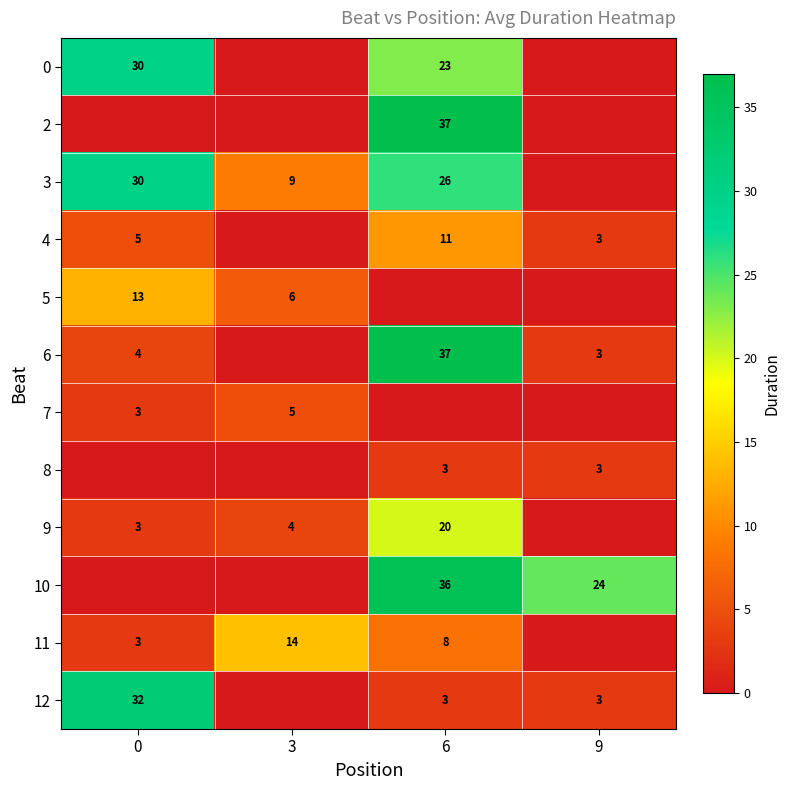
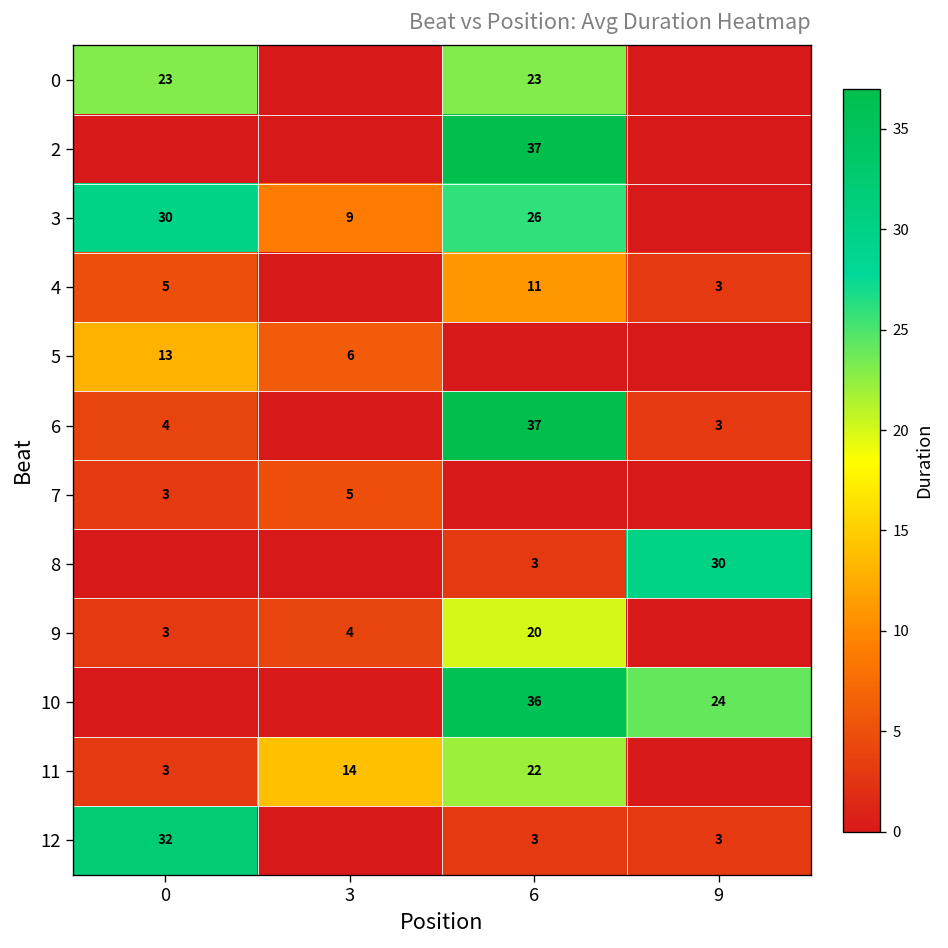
  {
    "0": {
-     "0": 30,
+     "0": 23,
      "6": 23
    },
    "2": {
      "6": 37
    },
    "3": {
      "0": 30,
      "3": 9,
      "6": 26
    },
    "4": {
      "0": 5,
      "6": 11,
      "9": 3
    },
    "5": {
      "0": 13,
      "3": 6
    },
    "6": {
      "0": 4,
      "6": 37,
      "9": 3
    },
    "7": {
      "0": 3,
      "3": 5
    },
    "8": {
      "6": 3,
-     "9": 3
+     "9": 30
    },
    "9": {
      "0": 3,
      "3": 4,
      "6": 20
    },
    "10": {
      "6": 36,
      "9": 24
    },
    "11": {
      "0": 3,
      "3": 14,
-     "6": 8
+     "6": 22
    },
    "12": {
      "0": 32,
      "6": 3,
      "9": 3
    }
  }
